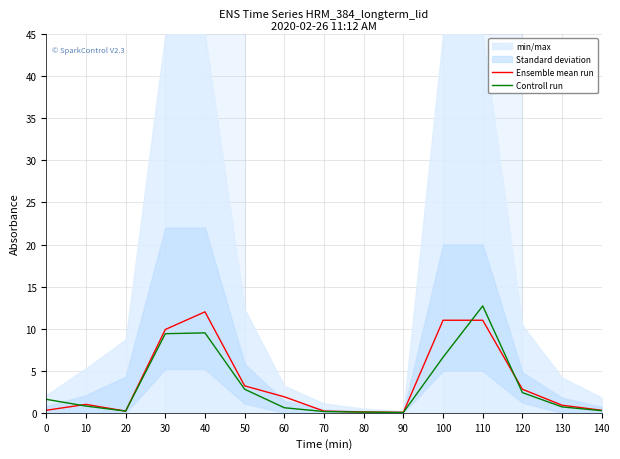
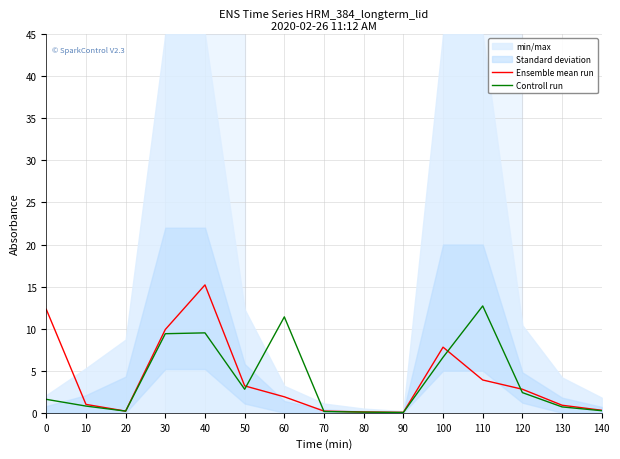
  {
    "Ensemble mean run": {
-     "0": 0,
+     "0": 12,
      "30": 10,
-     "40": 12,
+     "40": 15,
      "50": 3,
      "60": 2,
-     "100": 11,
-     "110": 11,
+     "100": 8,
+     "110": 4,
      "120": 3
    },
    "Controll run": {
      "0": 2,
      "30": 9,
      "40": 10,
      "50": 3,
-     "60": 1,
+     "60": 11,
      "100": 7,
      "110": 13,
      "120": 2
    }
  }
